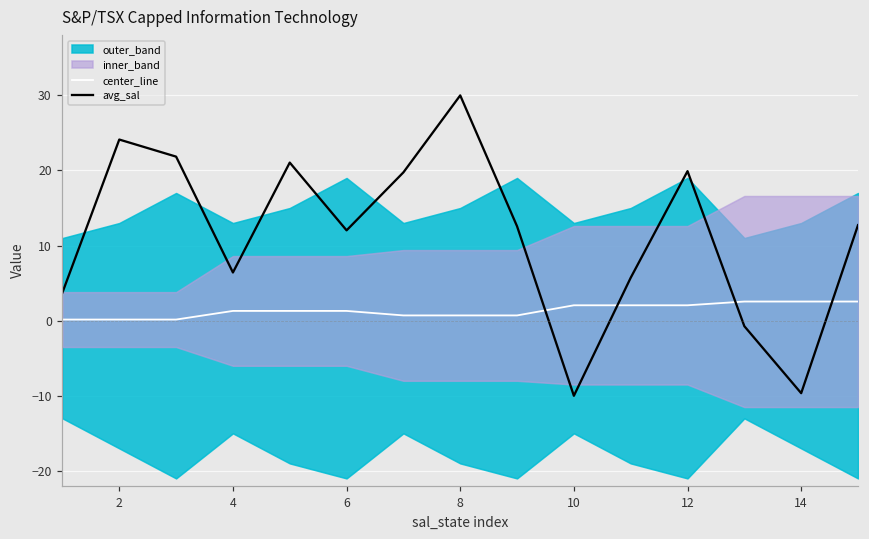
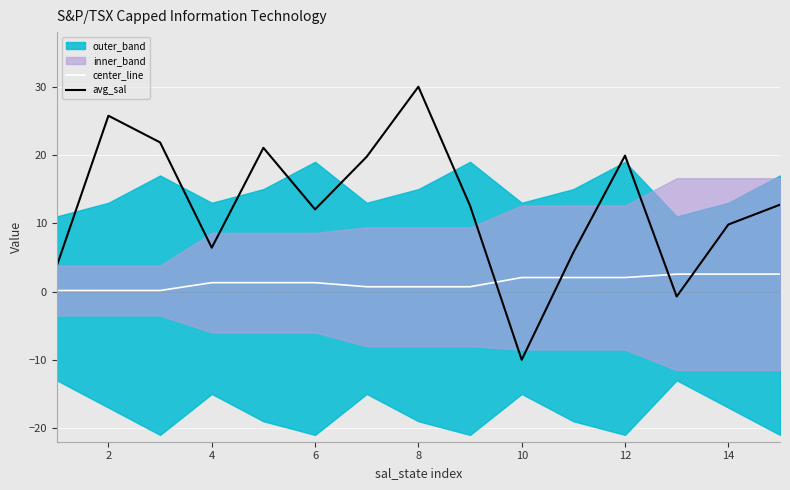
  {
    "center_line": {
      "2": 0,
      "4": 1,
      "6": 1,
      "8": 1,
      "10": 2,
      "12": 2,
      "14": 3
    },
    "avg_sal": {
-     "2": 24,
+     "2": 26,
      "4": 6,
      "6": 12,
      "8": 30,
      "10": -10,
      "12": 20,
-     "14": -10
+     "14": 10
    }
  }
